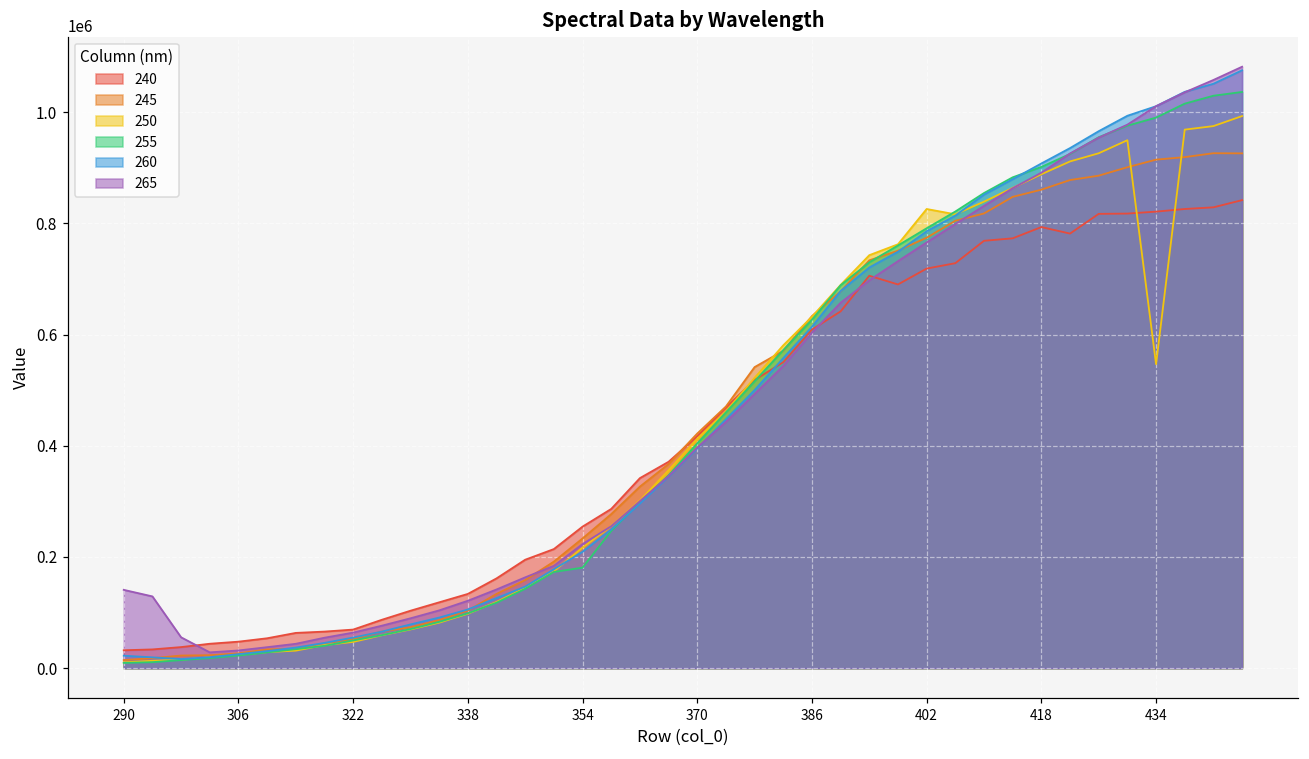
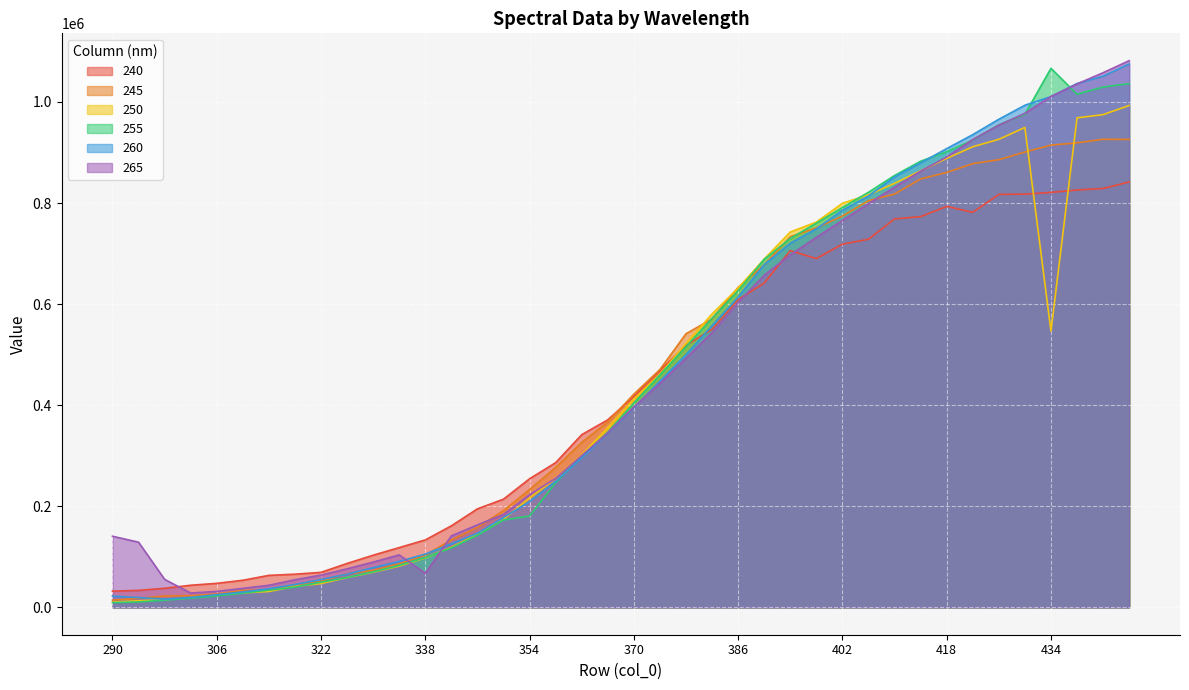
  {
    "250": {
      "354": 220000,
-     "402": 830000,
+     "402": 800000,
      "434": 550000
    },
    "255": {
      "354": 180000,
      "370": 400000,
      "386": 630000,
      "402": 790000,
      "418": 900000,
-     "434": 990000
+     "434": 1070000
    },
    "260": {
      "290": 20000,
      "354": 210000,
      "386": 610000,
      "402": 790000,
      "418": 910000
    },
    "265": {
      "290": 140000,
      "306": 30000,
      "322": 60000,
-     "338": 120000,
+     "338": 70000,
      "354": 220000,
      "386": 600000,
      "402": 770000
    }
  }
